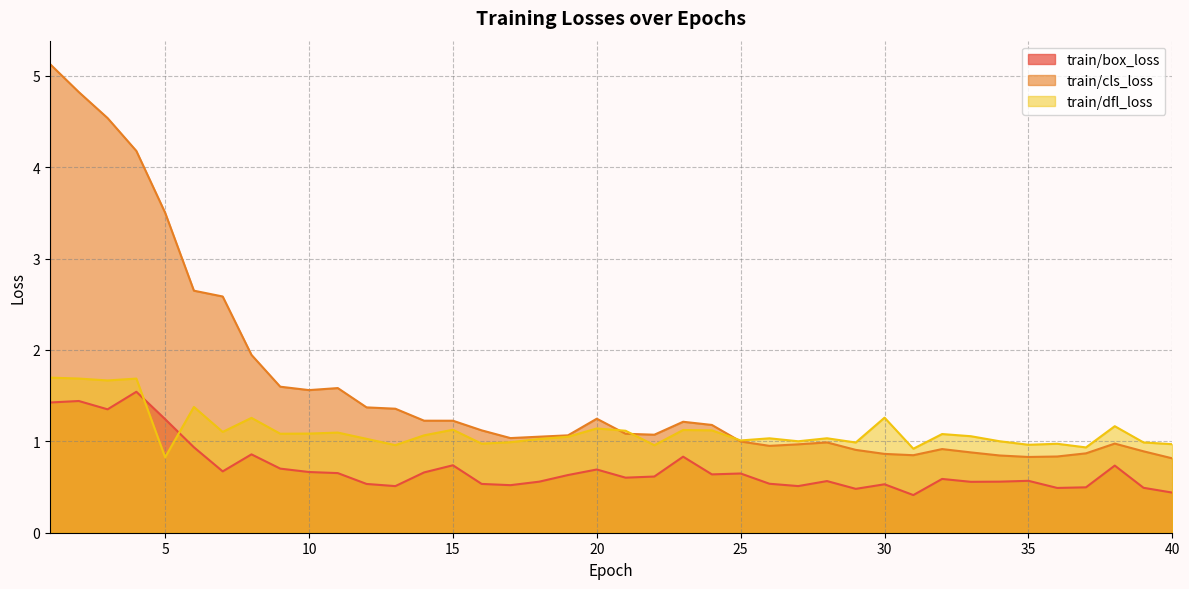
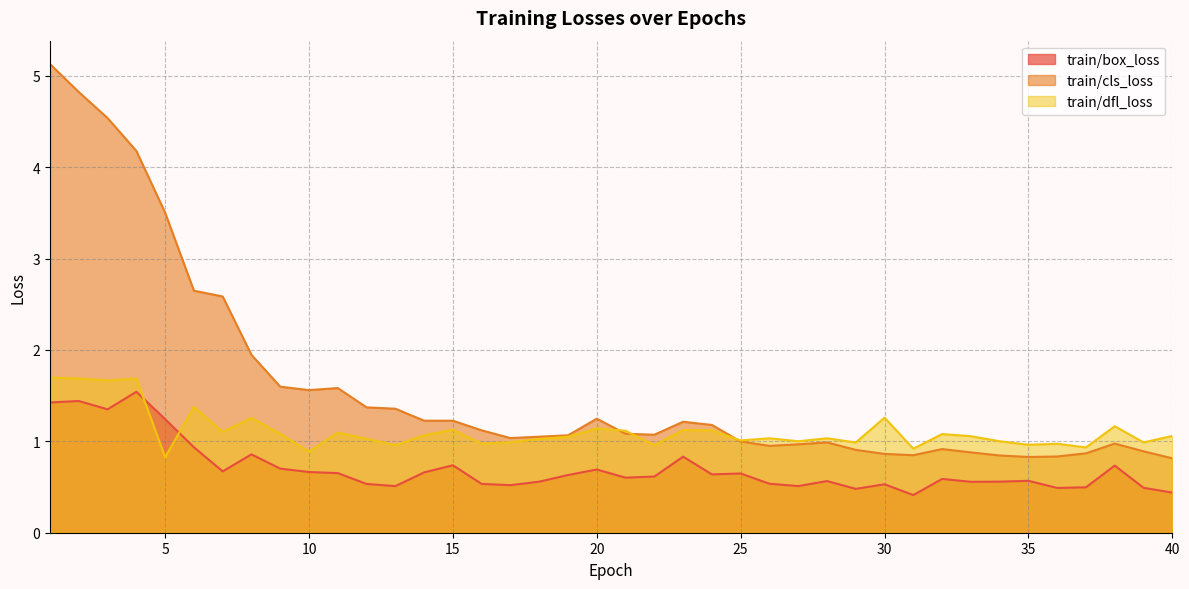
  {
    "train/dfl_loss": {
      "5": 0.8,
-     "10": 1.1,
+     "10": 0.9,
      "15": 1.1,
      "20": 1.1,
      "30": 1.3,
      "35": 1.0,
-     "40": 1.0
+     "40": 1.1
    }
  }
